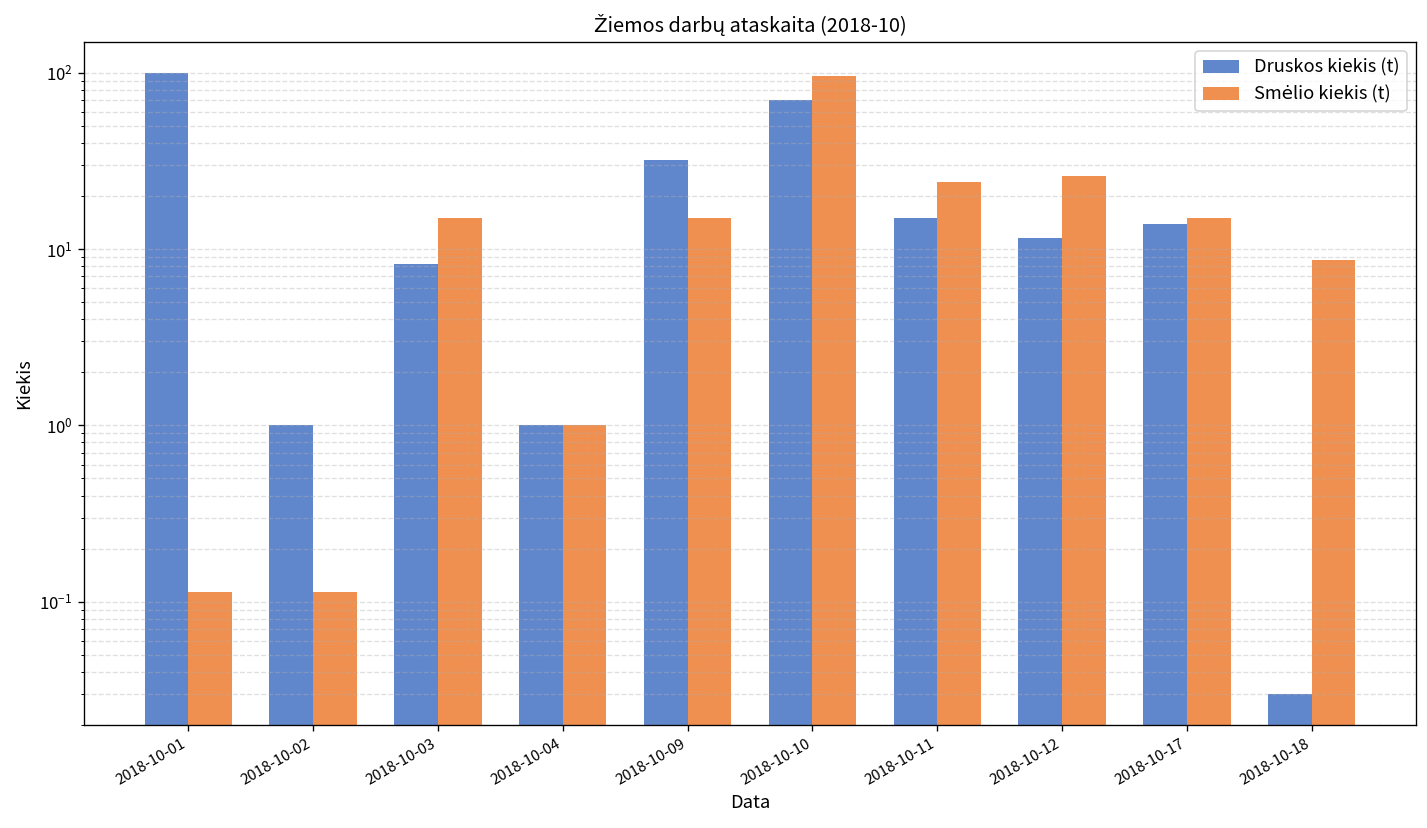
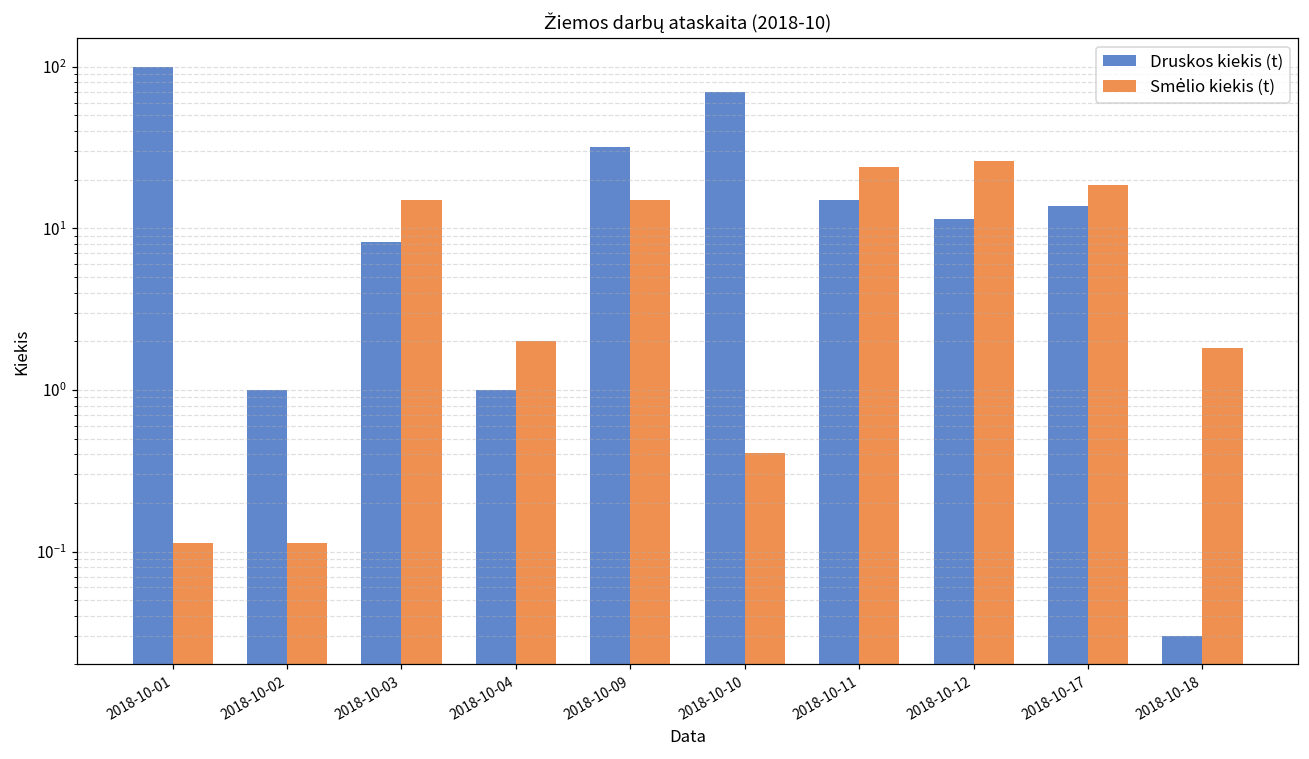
  {
    "Druskos kiekis (t)": {
      "2018-10-01": 100,
      "2018-10-02": 1.0,
      "2018-10-03": 8,
      "2018-10-04": 1.0,
      "2018-10-09": 32,
      "2018-10-10": 70,
      "2018-10-11": 15,
      "2018-10-12": 11,
      "2018-10-17": 14,
      "2018-10-18": 0.03
    },
    "Smėlio kiekis (t)": {
      "2018-10-01": 0.11,
      "2018-10-02": 0.11,
      "2018-10-03": 15,
-     "2018-10-04": 1,
+     "2018-10-04": 2,
      "2018-10-09": 15,
-     "2018-10-10": 100,
+     "2018-10-10": 0.41,
      "2018-10-11": 24,
      "2018-10-12": 26,
-     "2018-10-17": 15,
-     "2018-10-18": 9
+     "2018-10-17": 19,
+     "2018-10-18": 1.8
    }
  }
